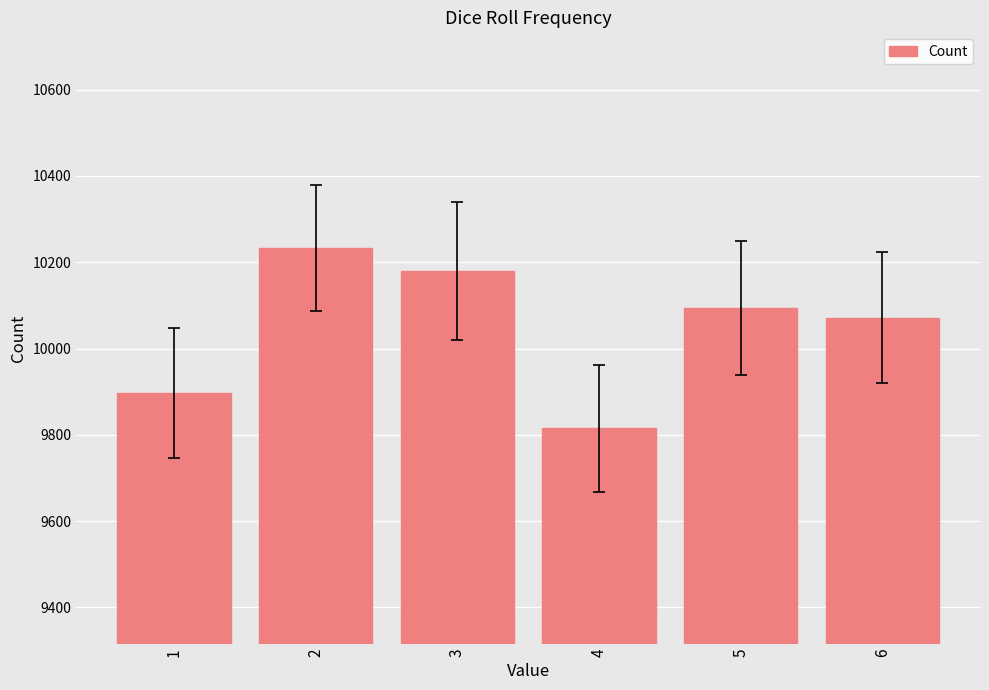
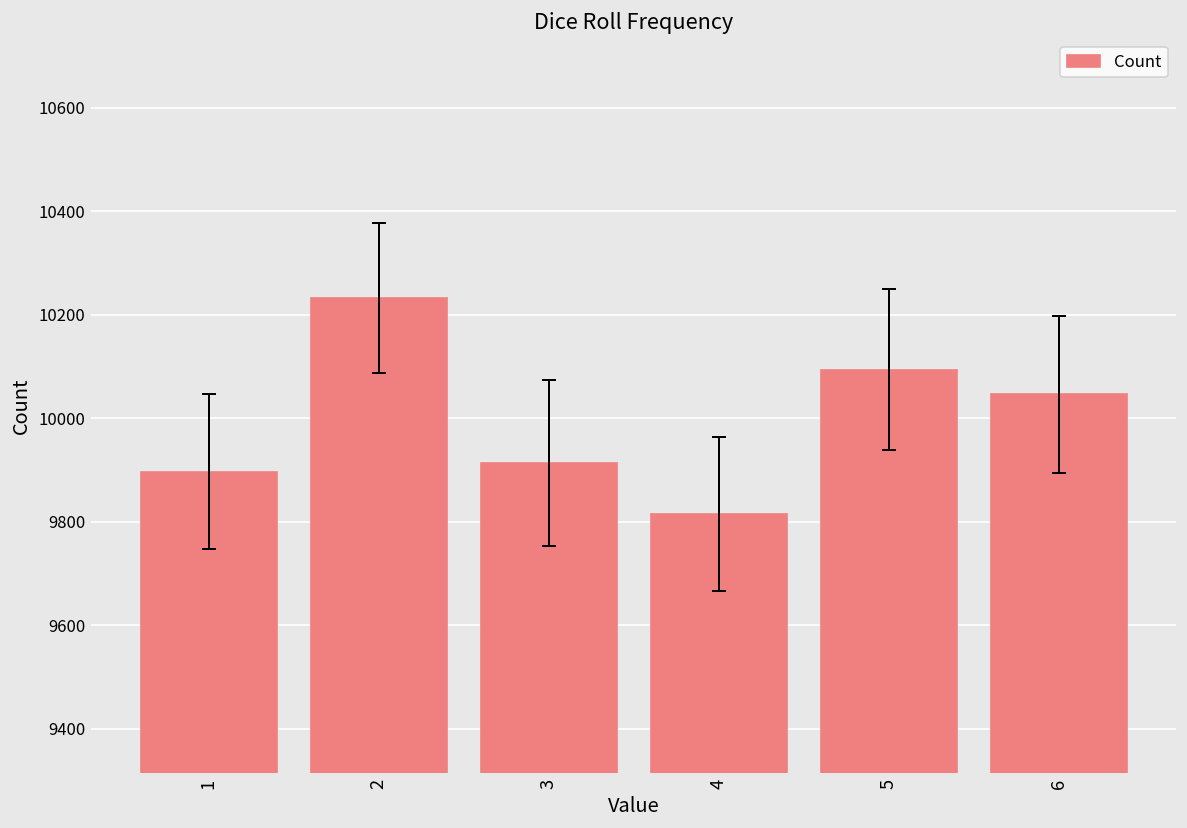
  {
    "Count": {
      "1": 9900,
      "2": 10230,
-     "3": 10180,
+     "3": 9910,
      "4": 9820,
      "5": 10090,
-     "6": 10070
+     "6": 10050
    }
  }
